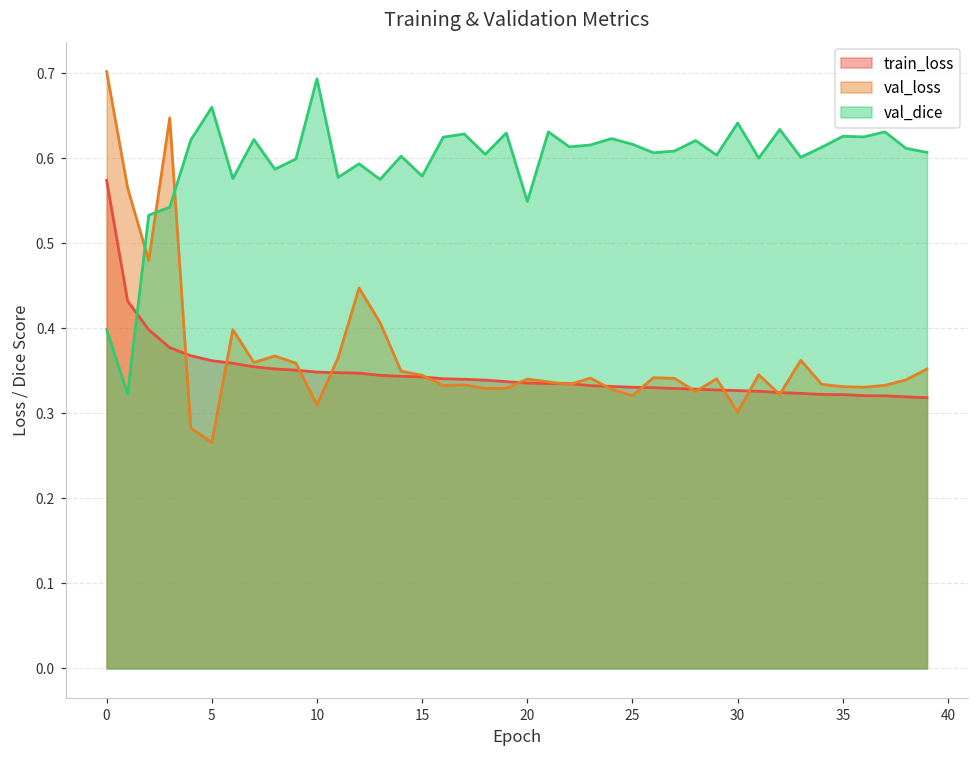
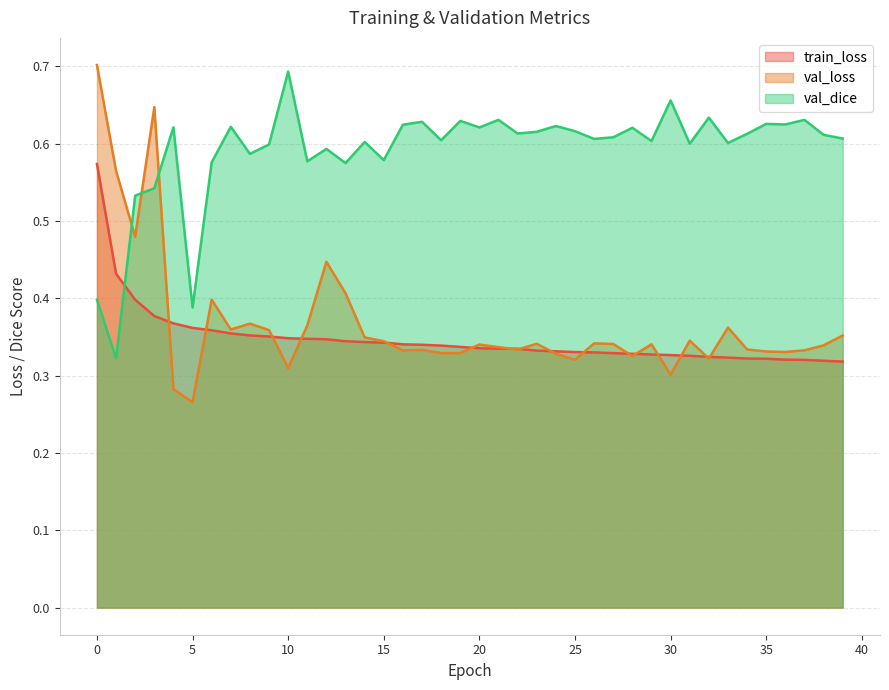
  {
    "val_dice": {
      "0": 0.40,
-     "5": 0.66,
+     "5": 0.39,
      "10": 0.69,
      "15": 0.58,
-     "20": 0.55,
+     "20": 0.62,
      "25": 0.62,
-     "30": 0.64,
+     "30": 0.66,
      "35": 0.63
    }
  }
